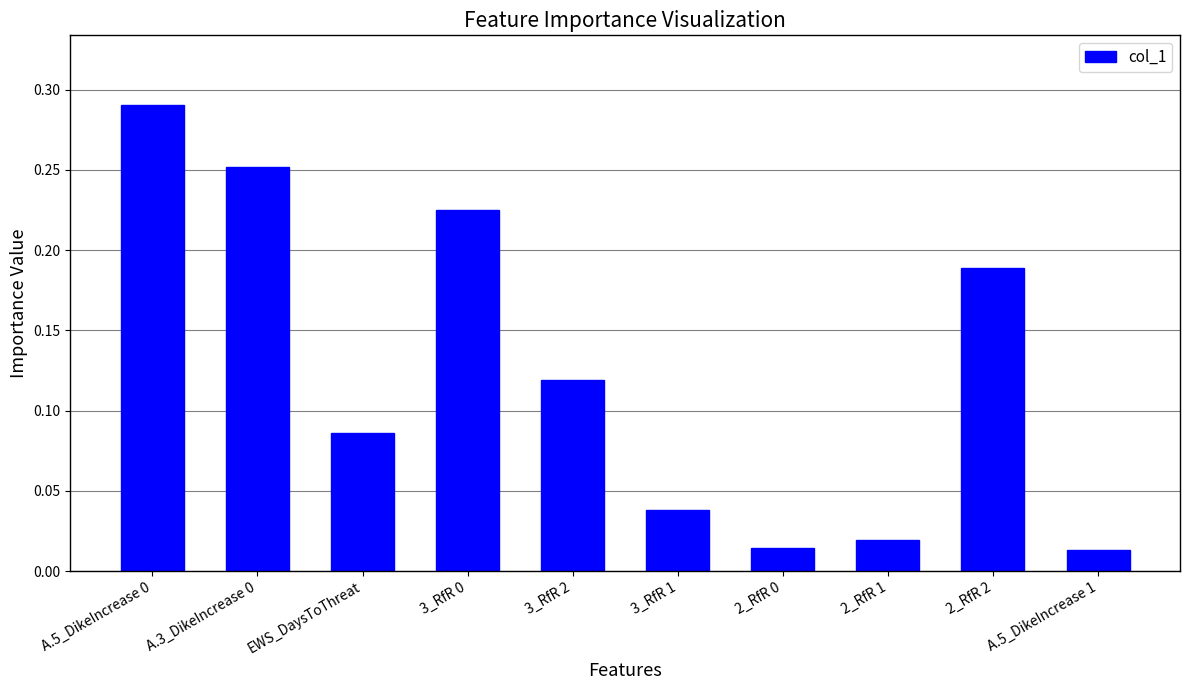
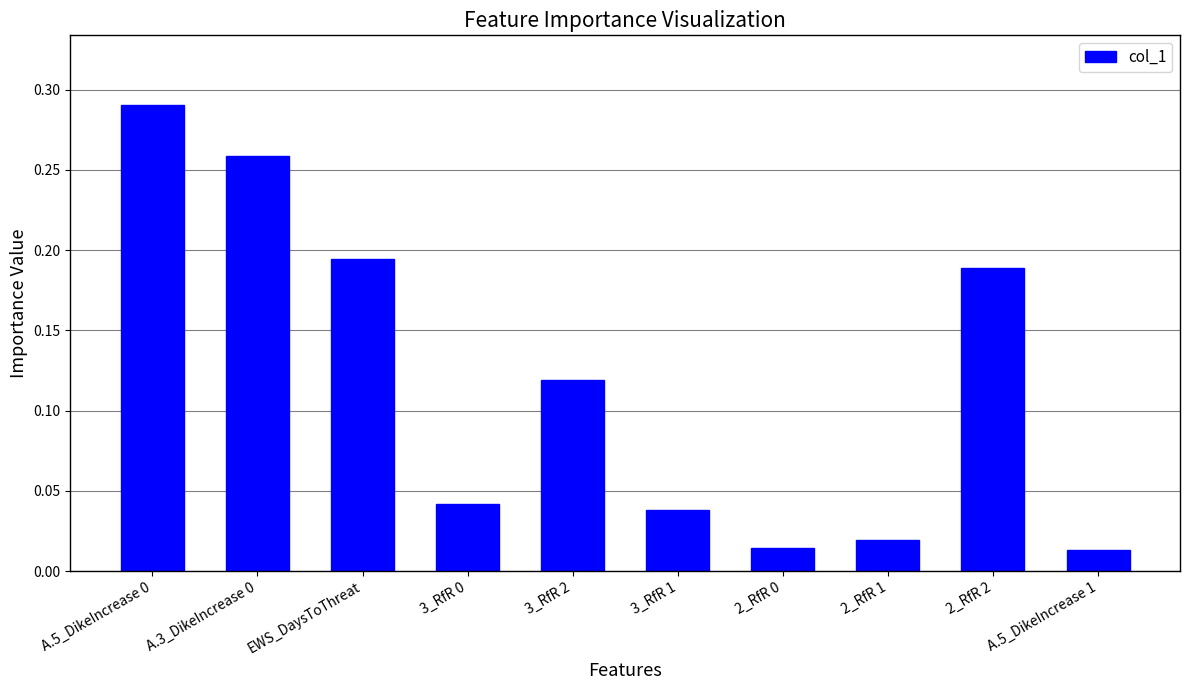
  {
    "A.5_DikeIncrease 0": 0.290,
-   "A.3_DikeIncrease 0": 0.252,
-   "EWS_DaysToThreat": 0.086,
-   "3_RfR 0": 0.225,
+   "A.3_DikeIncrease 0": 0.259,
+   "EWS_DaysToThreat": 0.195,
+   "3_RfR 0": 0.042,
    "3_RfR 2": 0.119,
    "3_RfR 1": 0.038,
    "2_RfR 0": 0.014,
    "2_RfR 1": 0.019,
    "2_RfR 2": 0.189,
    "A.5_DikeIncrease 1": 0.013
  }
